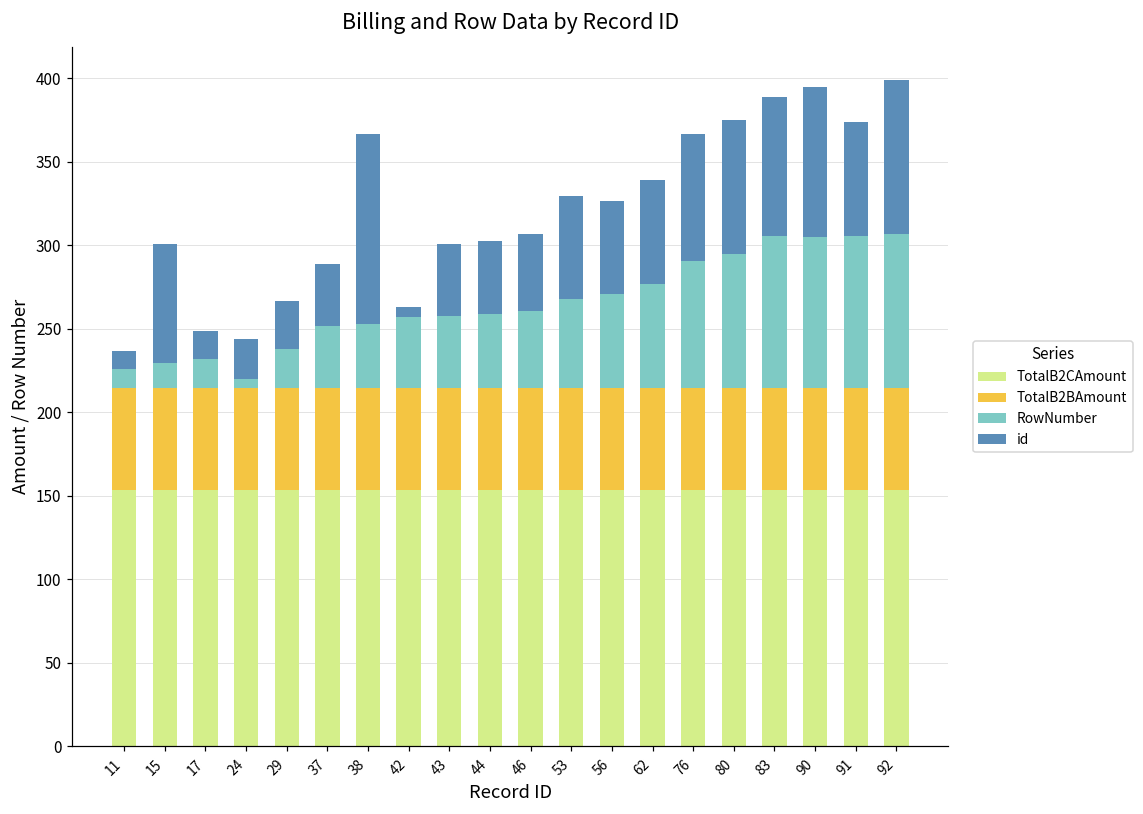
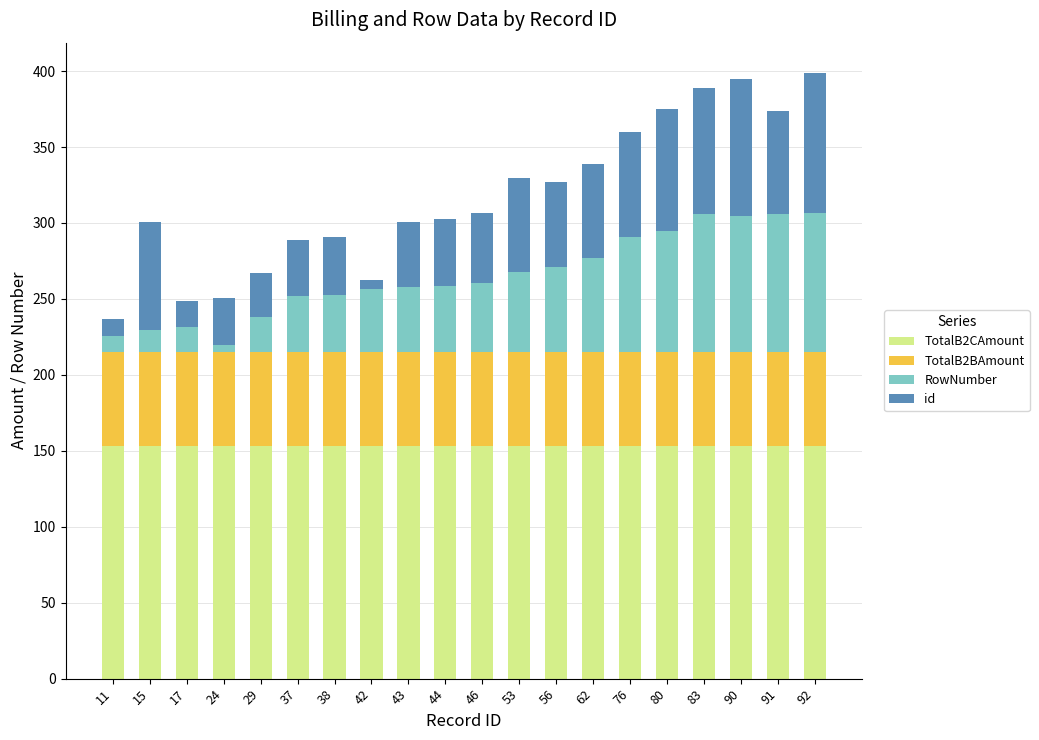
  {
    "TotalB2CAmount": {
      "11": 153,
      "15": 153,
      "17": 153,
      "24": 153,
      "29": 153,
      "37": 153,
      "38": 153,
      "42": 153,
      "43": 153,
      "44": 153,
      "46": 153,
      "53": 153,
      "56": 153,
      "62": 153,
      "76": 153,
      "80": 153,
      "83": 153,
      "90": 153,
      "91": 153,
      "92": 153
    },
    "TotalB2BAmount": {
      "11": 61,
      "15": 61,
      "17": 61,
      "24": 61,
      "29": 61,
      "37": 61,
      "38": 61,
      "42": 61,
      "43": 61,
      "44": 61,
      "46": 61,
      "53": 61,
      "56": 61,
      "62": 61,
      "76": 61,
      "80": 61,
      "83": 61,
      "90": 61,
      "91": 61,
      "92": 61
    },
    "RowNumber": {
      "11": 11,
      "15": 15,
      "17": 17,
      "24": 5,
      "29": 23,
      "37": 37,
      "38": 38,
      "42": 42,
      "43": 43,
      "44": 44,
      "46": 46,
      "53": 53,
      "56": 56,
      "62": 62,
      "76": 76,
      "80": 80,
      "83": 91,
      "90": 90,
      "91": 91,
      "92": 92
    },
    "id": {
      "11": 11,
      "15": 71,
      "17": 17,
-     "24": 24,
+     "24": 31,
      "29": 29,
      "37": 37,
-     "38": 114,
+     "38": 38,
      "42": 6,
      "43": 43,
      "44": 44,
      "46": 46,
      "53": 62,
      "56": 56,
      "62": 62,
-     "76": 76,
+     "76": 69,
      "80": 80,
      "83": 83,
      "90": 90,
      "91": 68,
      "92": 92
    }
  }
